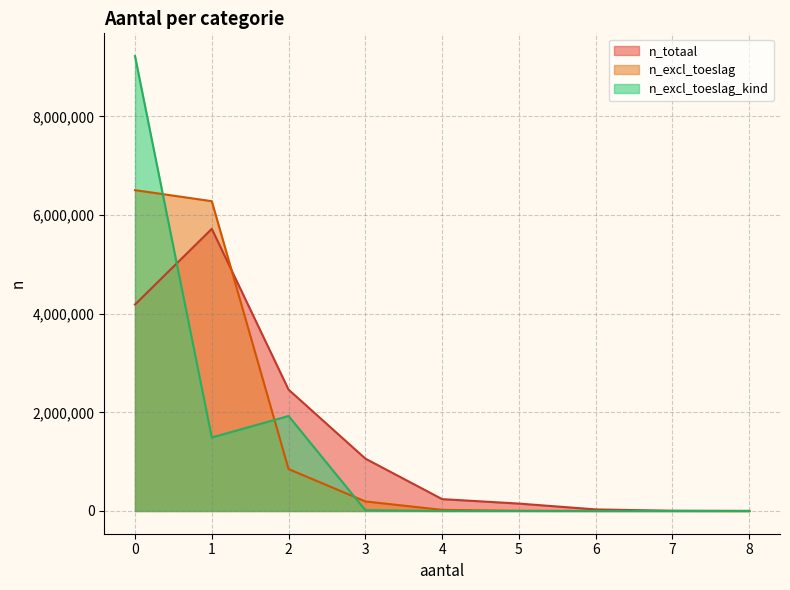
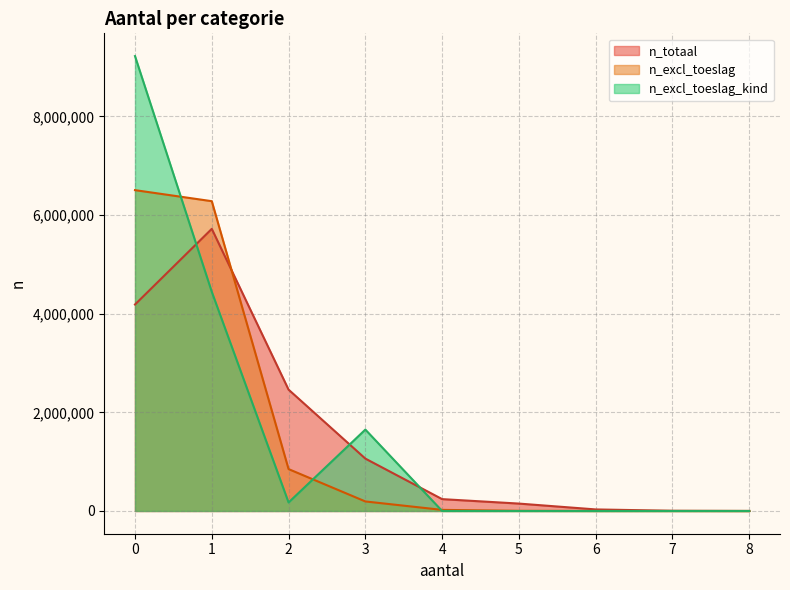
  {
    "n_excl_toeslag_kind": {
      "0": "9,200,000",
-     "1": "1,500,000",
-     "2": "1,900,000",
-     "3": "0"
+     "1": "4,400,000",
+     "2": "200,000",
+     "3": "1,700,000"
    }
  }
